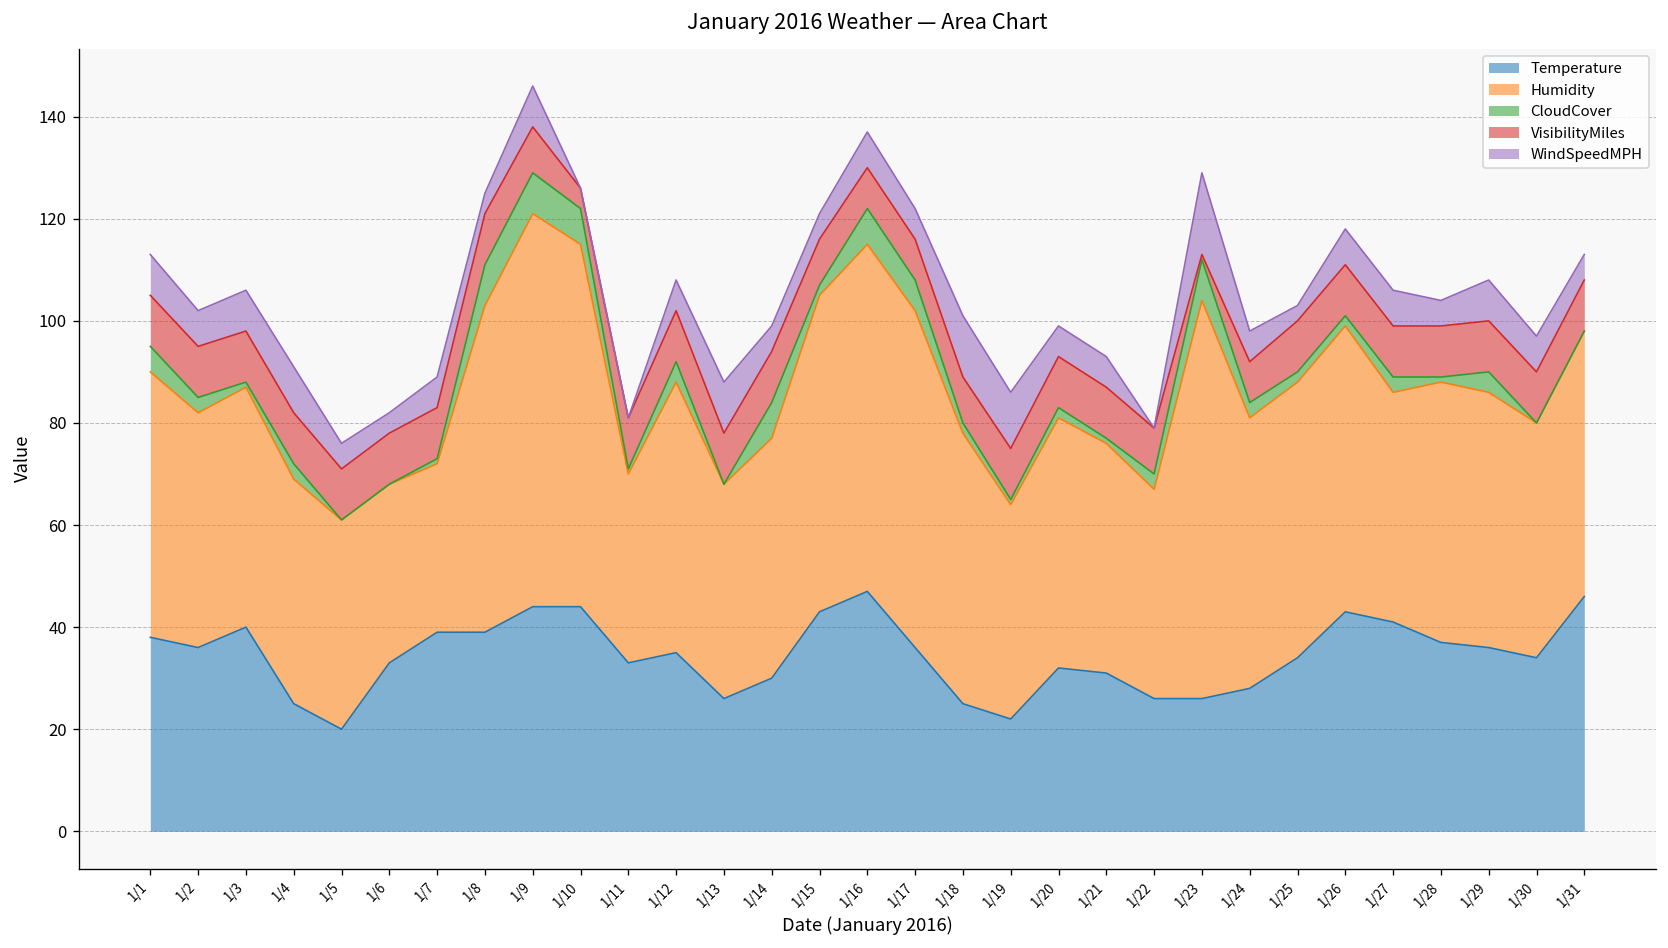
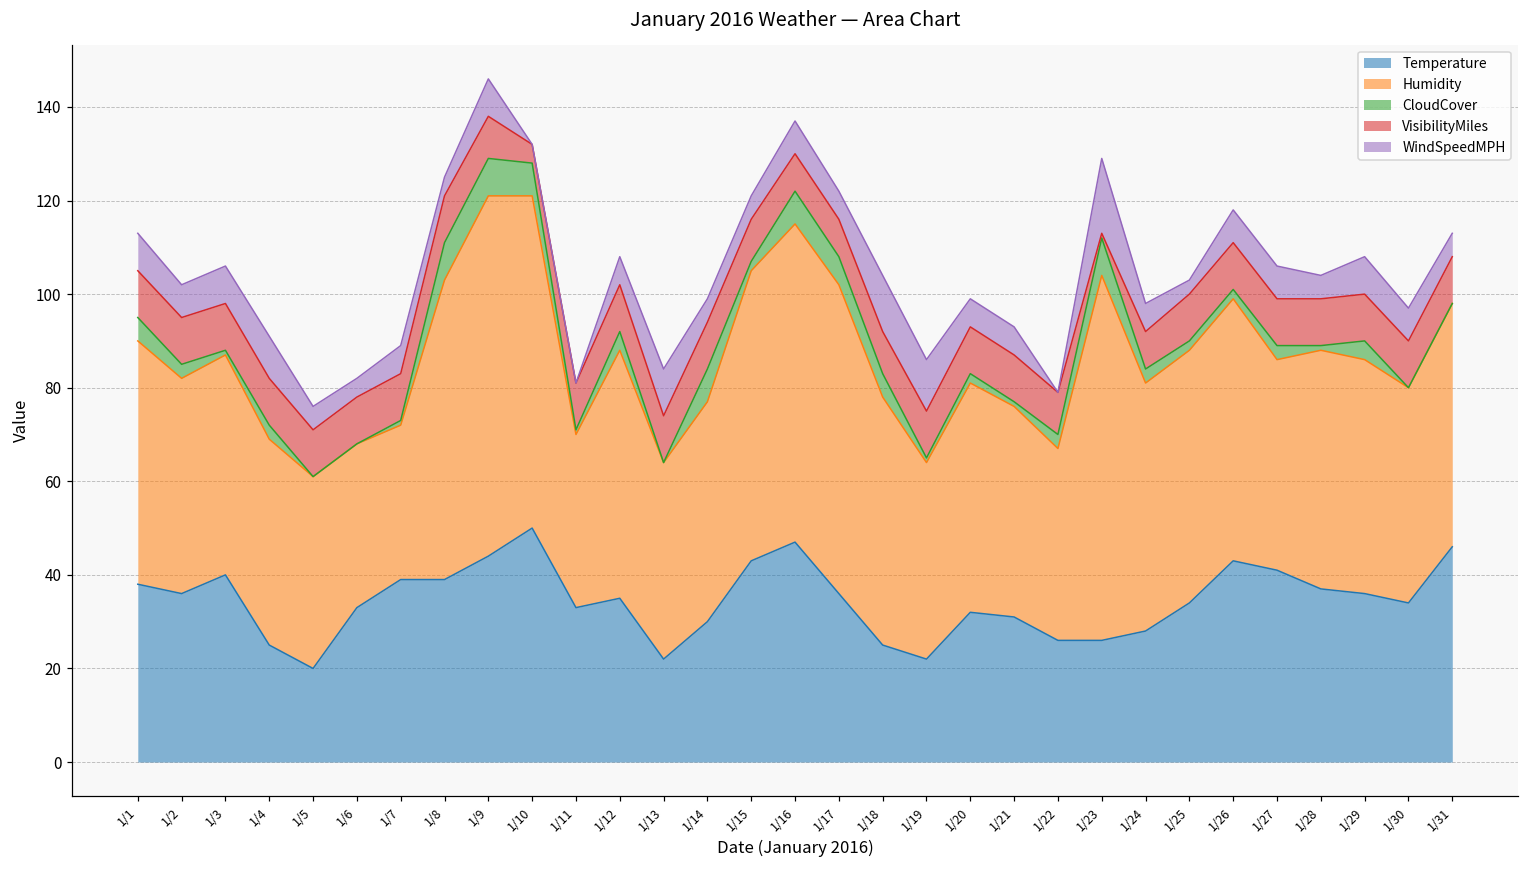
  {
    "Temperature": {
      "1/1": 38,
      "1/2": 36,
      "1/3": 40,
      "1/4": 25,
      "1/5": 20,
      "1/6": 33,
      "1/7": 39,
      "1/8": 39,
      "1/9": 44,
-     "1/10": 44,
+     "1/10": 50,
      "1/11": 33,
      "1/12": 35,
-     "1/13": 26,
+     "1/13": 22,
      "1/14": 30,
      "1/15": 43,
      "1/16": 47,
      "1/17": 36,
      "1/18": 25,
      "1/19": 22,
      "1/20": 32,
      "1/21": 31,
      "1/22": 26,
      "1/23": 26,
      "1/24": 28,
      "1/25": 34,
      "1/26": 43,
      "1/27": 41,
      "1/28": 37,
      "1/29": 36,
      "1/30": 34,
      "1/31": 46
    },
    "Humidity": {
      "1/1": 52,
      "1/2": 46,
      "1/3": 47,
      "1/4": 44,
      "1/7": 33,
      "1/8": 64,
      "1/9": 77,
      "1/10": 71,
      "1/11": 37,
      "1/12": 53,
      "1/14": 47,
      "1/15": 62,
      "1/16": 68,
      "1/17": 66,
      "1/18": 53,
      "1/19": 42,
      "1/20": 49,
      "1/21": 45,
      "1/22": 41,
      "1/23": 78,
      "1/24": 53,
      "1/25": 54,
      "1/26": 56,
      "1/27": 45,
      "1/28": 51,
      "1/29": 50
    },
    "CloudCover": {
      "1/1": 5,
      "1/2": 3,
      "1/3": 1,
      "1/4": 3,
      "1/7": 1,
      "1/8": 8,
      "1/9": 8,
      "1/10": 7,
      "1/11": 1,
      "1/12": 4,
      "1/14": 7,
      "1/15": 2,
      "1/16": 7,
      "1/17": 6,
-     "1/18": 2,
+     "1/18": 5,
      "1/19": 1,
      "1/20": 2,
      "1/21": 1,
      "1/22": 3,
      "1/23": 8,
      "1/24": 3,
      "1/25": 2,
      "1/26": 2,
      "1/27": 3,
      "1/28": 1,
      "1/29": 4
    },
    "VisibilityMiles": {
      "1/1": 10,
      "1/2": 10,
      "1/3": 10,
      "1/4": 10,
      "1/5": 10,
      "1/6": 10,
      "1/7": 10,
      "1/8": 10,
      "1/9": 9,
      "1/12": 10,
      "1/13": 10,
      "1/14": 10,
      "1/15": 9,
      "1/16": 8,
      "1/17": 8,
      "1/18": 9,
      "1/19": 10,
      "1/20": 10,
      "1/21": 10,
      "1/23": 1,
      "1/24": 8,
      "1/25": 10,
      "1/26": 10,
      "1/27": 10,
      "1/28": 10,
      "1/29": 10,
      "1/30": 10,
      "1/31": 10
    },
    "WindSpeedMPH": {
      "1/1": 8,
      "1/2": 7,
      "1/3": 8,
      "1/4": 9,
      "1/5": 5,
      "1/6": 4,
      "1/7": 6,
      "1/8": 4,
      "1/9": 8,
      "1/12": 6,
      "1/13": 10,
      "1/14": 5,
      "1/15": 5,
      "1/16": 7,
      "1/17": 6,
      "1/18": 12,
      "1/19": 11,
      "1/20": 6,
      "1/21": 6,
      "1/23": 16,
      "1/24": 6,
      "1/25": 3,
      "1/26": 7,
      "1/27": 7,
      "1/28": 5,
      "1/29": 8,
      "1/30": 7,
      "1/31": 5
    }
  }
